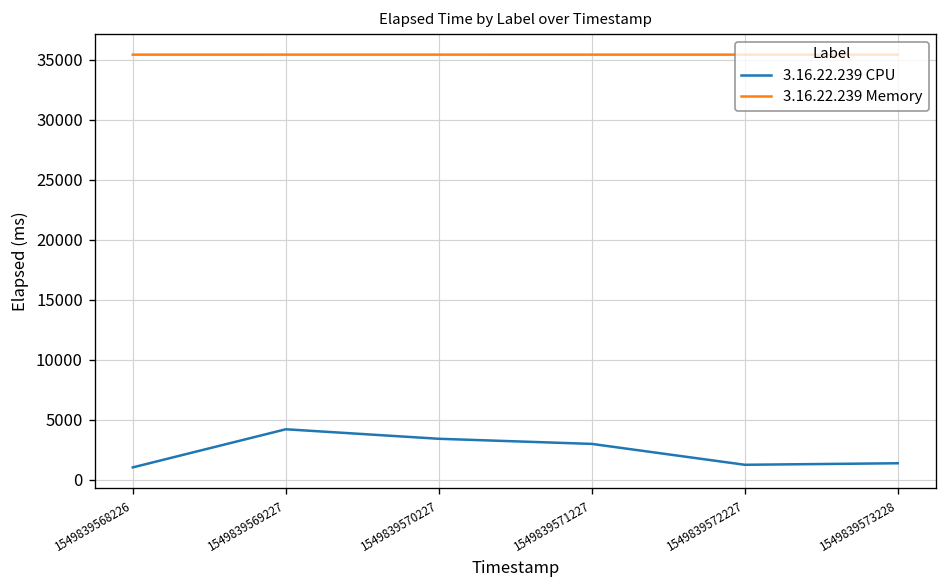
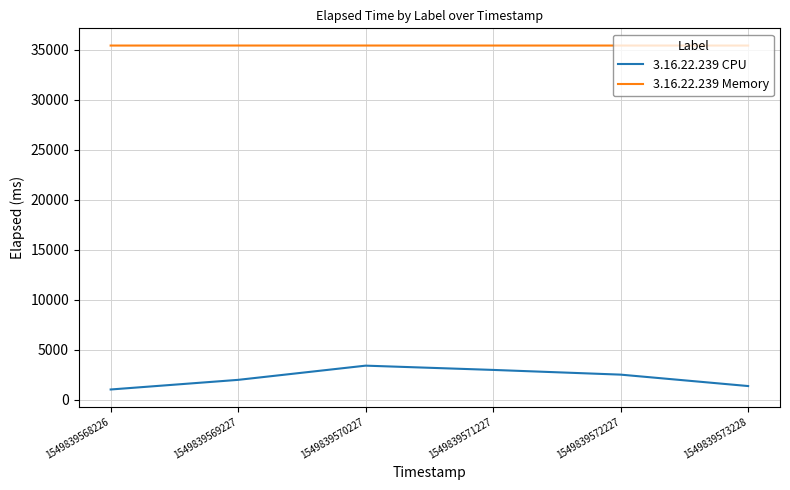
  {
    "3.16.22.239 CPU": {
      "1549839568226": 1000,
-     "1549839569227": 4200,
+     "1549839569227": 2000,
      "1549839570227": 3400,
      "1549839571227": 3000,
-     "1549839572227": 1300,
+     "1549839572227": 2500,
      "1549839573228": 1400
    },
    "3.16.22.239 Memory": {
      "1549839568226": 35400,
      "1549839569227": 35400,
      "1549839570227": 35400,
      "1549839571227": 35400
    }
  }
